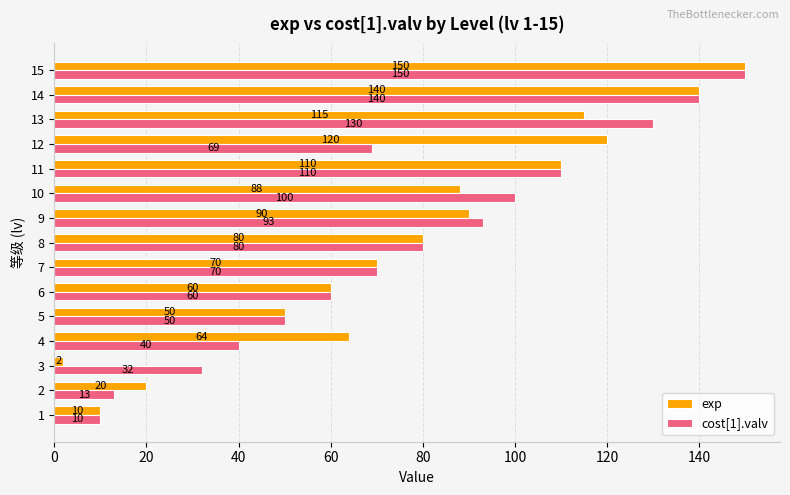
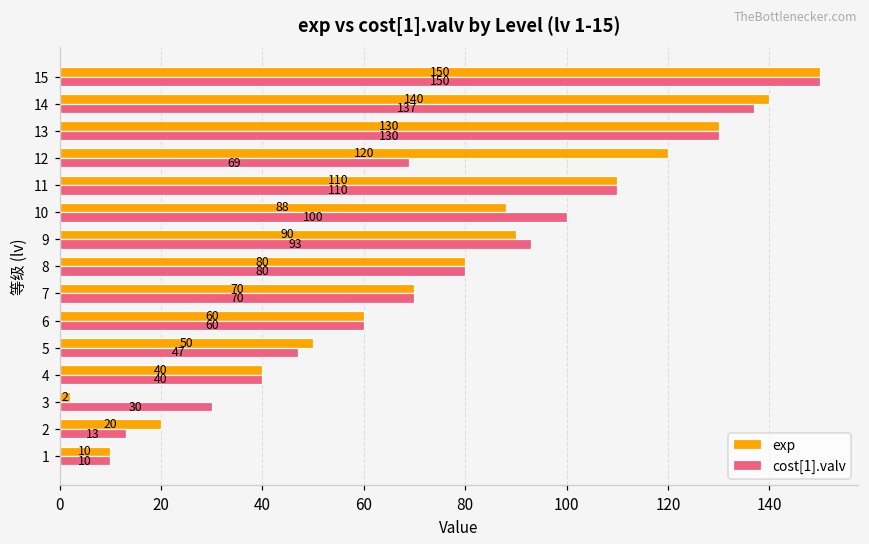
  {
    "exp": {
      "15": 150,
      "14": 140,
-     "13": 115,
+     "13": 130,
      "12": 120,
      "11": 110,
      "10": 88,
      "9": 90,
      "8": 80,
      "7": 70,
      "6": 60,
      "5": 50,
-     "4": 64,
+     "4": 40,
      "3": 2,
      "2": 20,
      "1": 10
    },
    "cost[1].valv": {
      "15": 150,
-     "14": 140,
+     "14": 137,
      "13": 130,
      "12": 69,
      "11": 110,
      "10": 100,
      "9": 93,
      "8": 80,
      "7": 70,
      "6": 60,
-     "5": 50,
+     "5": 47,
      "4": 40,
-     "3": 32,
+     "3": 30,
      "2": 13,
      "1": 10
    }
  }
